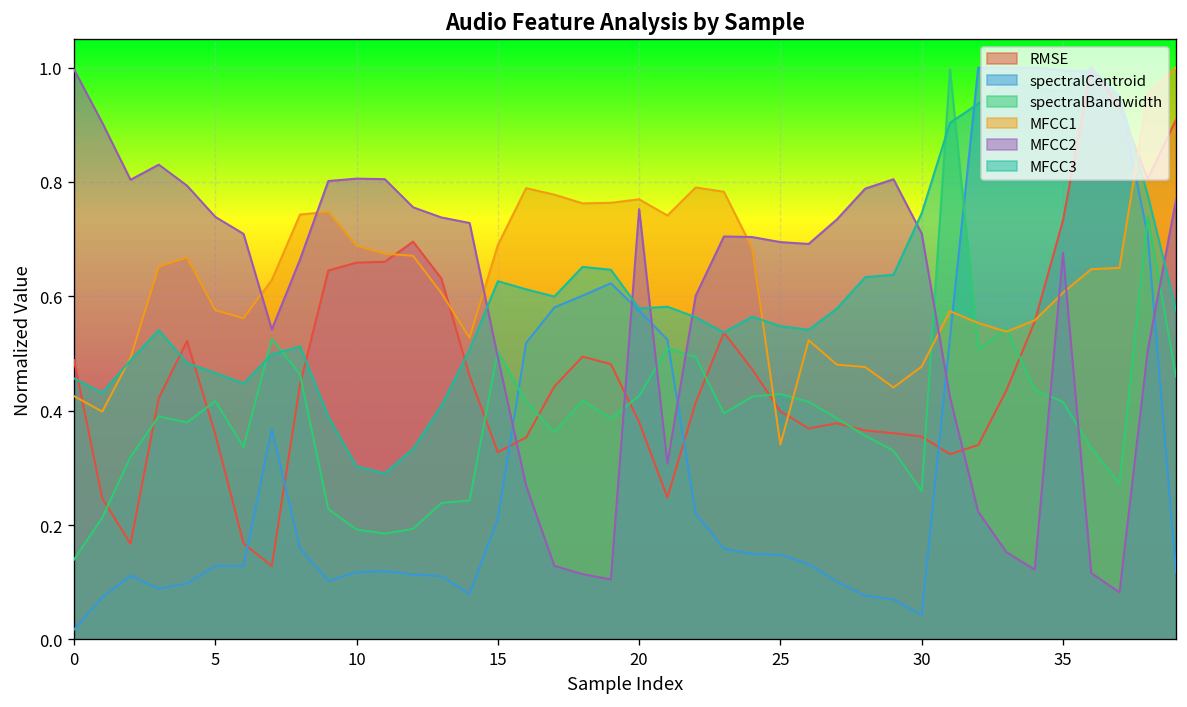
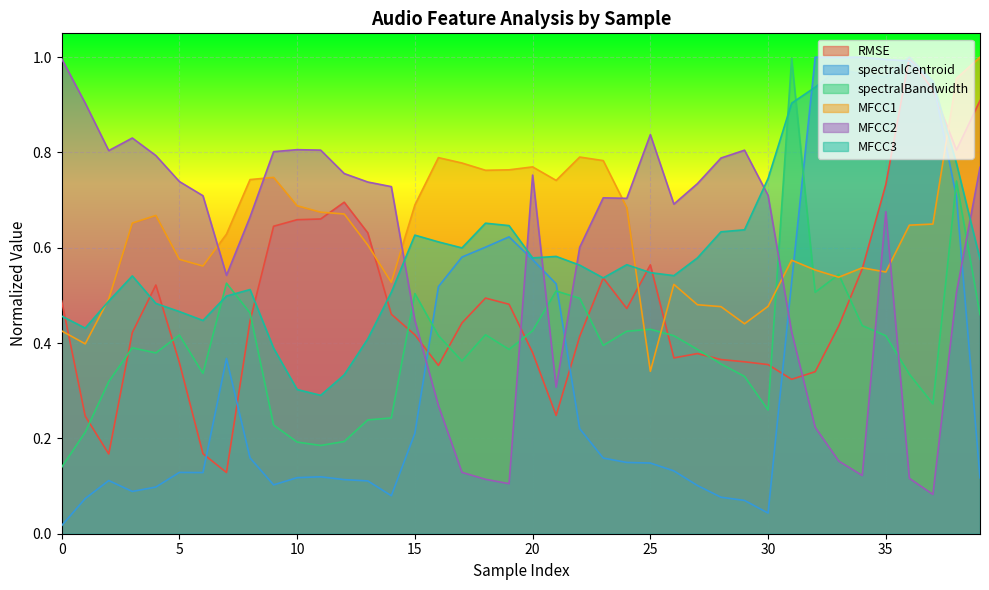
  {
    "RMSE": {
      "0": 0.49,
      "5": 0.36,
      "10": 0.66,
-     "15": 0.33,
+     "15": 0.42,
      "20": 0.38,
-     "25": 0.40,
+     "25": 0.56,
      "30": 0.35,
      "35": 0.73
    },
    "MFCC1": {
      "0": 0.43,
      "5": 0.58,
      "10": 0.69,
      "15": 0.69,
      "20": 0.77,
      "25": 0.34,
      "30": 0.48,
-     "35": 0.61
+     "35": 0.55
    },
    "MFCC2": {
      "0": 1.00,
      "5": 0.74,
      "10": 0.81,
-     "15": 0.49,
+     "15": 0.45,
      "20": 0.75,
-     "25": 0.69,
+     "25": 0.84,
      "30": 0.71,
      "35": 0.68
    }
  }
